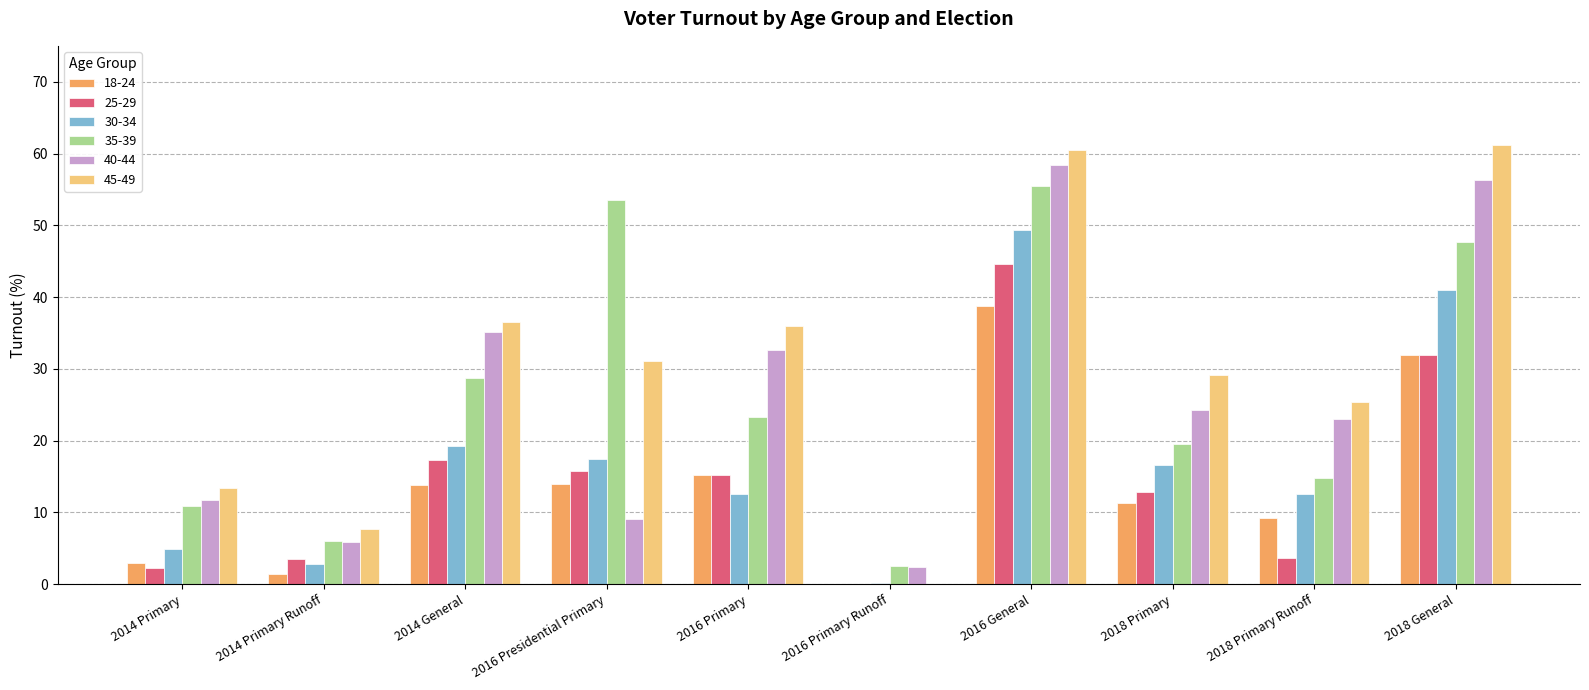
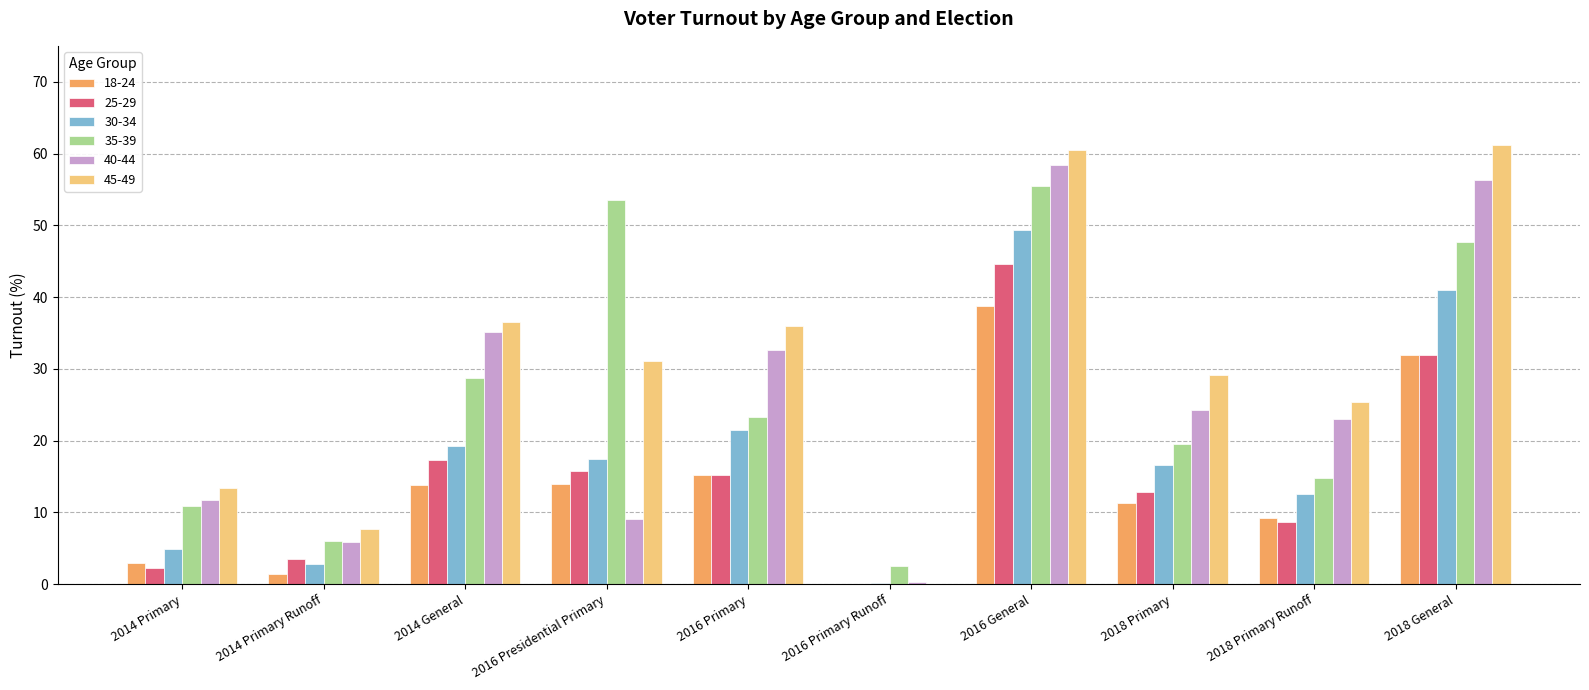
  {
    "25-29": {
      "2014 Primary": 2,
      "2014 Primary Runoff": 4,
      "2014 General": 17,
      "2016 Presidential Primary": 16,
      "2016 Primary": 15,
      "2016 Primary Runoff": 0,
      "2016 General": 45,
      "2018 Primary": 13,
-     "2018 Primary Runoff": 4,
+     "2018 Primary Runoff": 9,
      "2018 General": 32
    },
    "30-34": {
      "2014 Primary": 5,
      "2014 Primary Runoff": 3,
      "2014 General": 19,
      "2016 Presidential Primary": 17,
-     "2016 Primary": 13,
+     "2016 Primary": 22,
      "2016 General": 49,
      "2018 Primary": 17,
      "2018 Primary Runoff": 13,
      "2018 General": 41
    },
    "35-39": {
      "2014 Primary": 11,
      "2014 Primary Runoff": 6,
      "2014 General": 29,
      "2016 Presidential Primary": 53,
      "2016 Primary": 23,
      "2016 Primary Runoff": 2,
      "2016 General": 55,
      "2018 Primary": 20,
      "2018 Primary Runoff": 15,
      "2018 General": 48
    },
    "40-44": {
      "2014 Primary": 12,
      "2014 Primary Runoff": 6,
      "2014 General": 35,
      "2016 Presidential Primary": 9,
      "2016 Primary": 33,
-     "2016 Primary Runoff": 2,
+     "2016 Primary Runoff": 0,
      "2016 General": 58,
      "2018 Primary": 24,
      "2018 Primary Runoff": 23,
      "2018 General": 56
    }
  }
